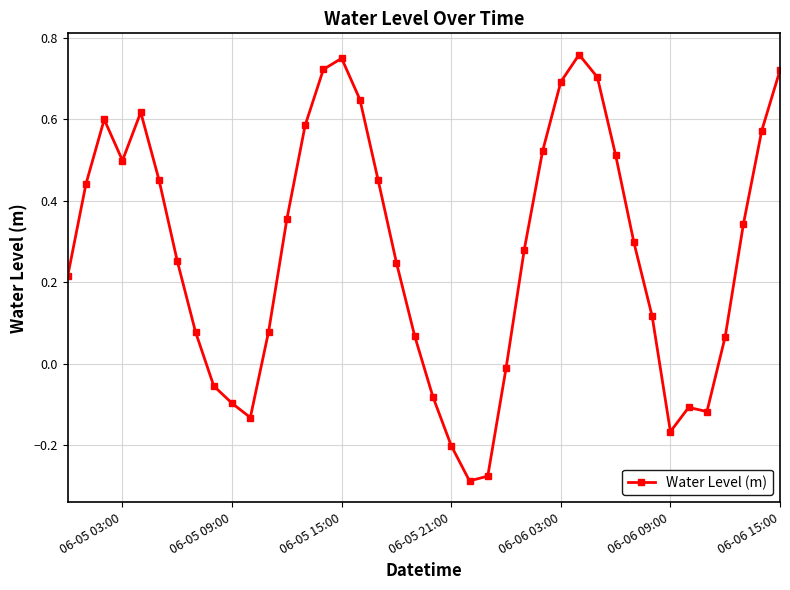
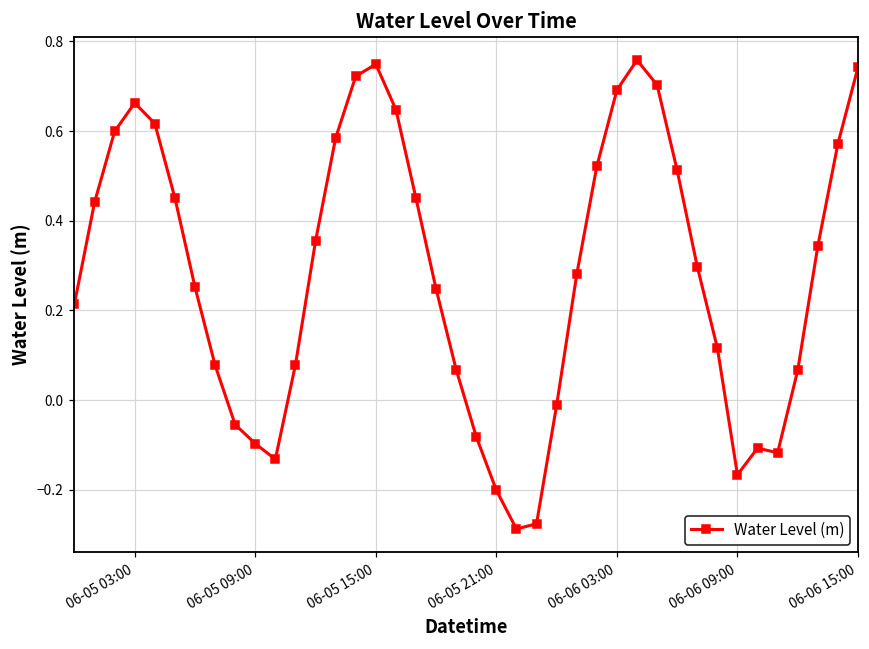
  {
-   "06-05 03:00": 0.50,
+   "06-05 03:00": 0.66,
    "06-05 09:00": -0.10,
    "06-05 15:00": 0.75,
    "06-05 21:00": -0.20,
    "06-06 03:00": 0.69,
    "06-06 09:00": -0.17,
-   "06-06 15:00": 0.72
+   "06-06 15:00": 0.74
  }
